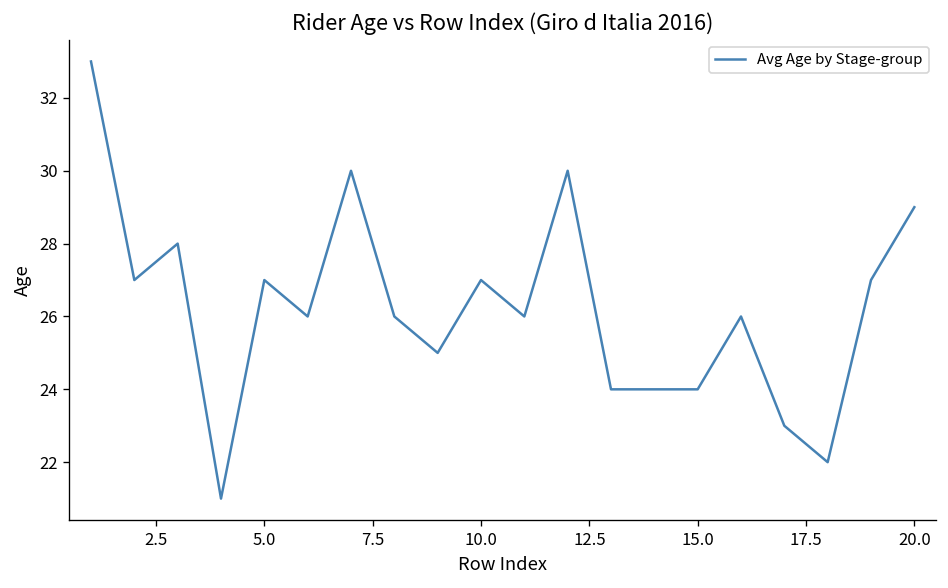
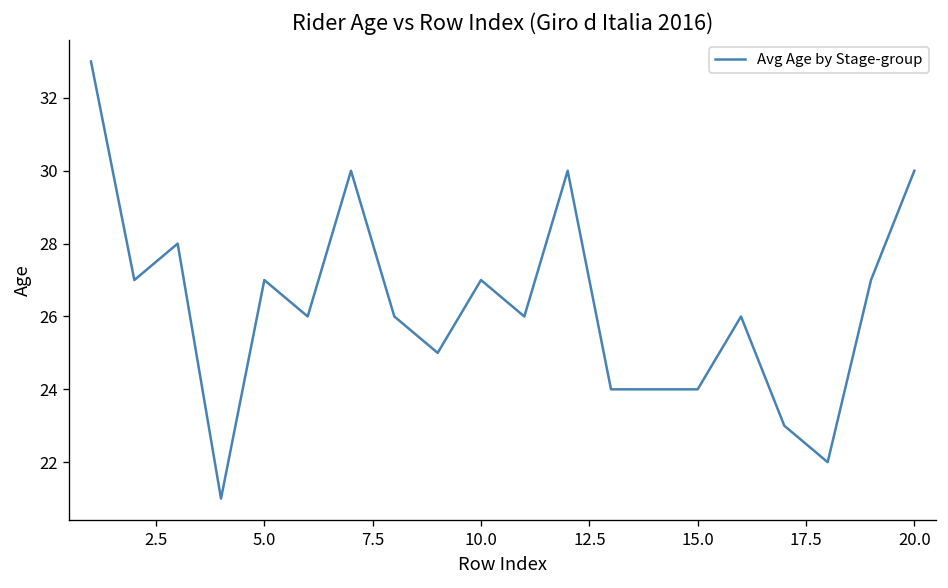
  {
    "5.0": 27,
    "10.0": 27,
    "15.0": 24,
-   "20.0": 29
+   "20.0": 30
  }
